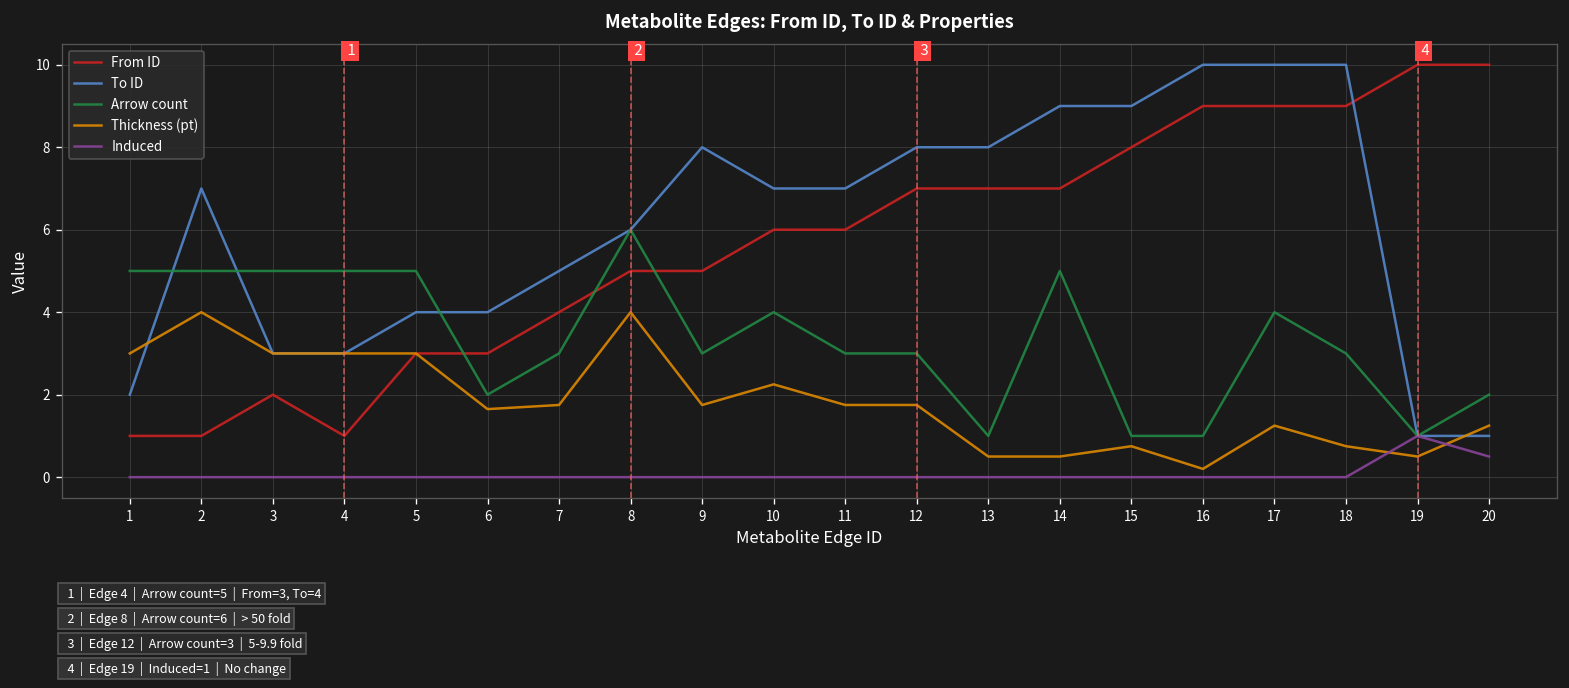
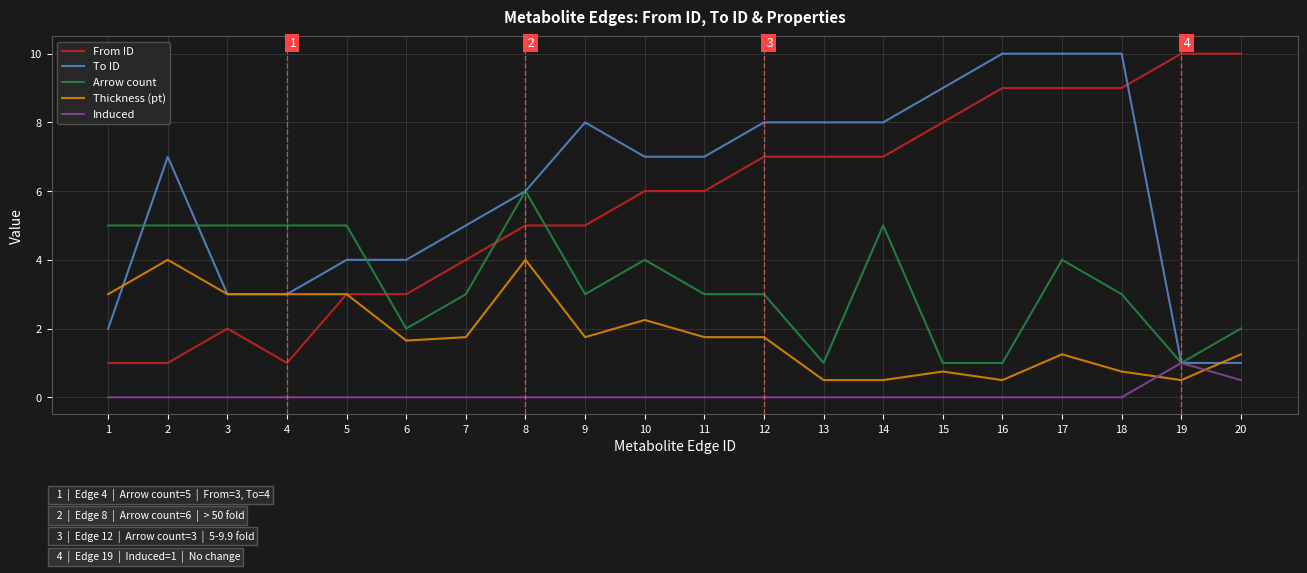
  {
    "From ID": {
      "1": 1.0,
      "2": 1.0,
      "3": 2.0,
      "4": 1.0,
      "6": 3.0,
      "7": 4.0,
      "8": 5.0,
      "9": 5.0,
      "10": 6.0,
      "11": 6.0,
      "12": 7.0,
      "13": 7.0,
      "14": 7.0,
      "15": 8.0,
      "16": 9.0,
      "17": 9.0,
      "18": 9.0,
      "20": 10.0
    },
    "To ID": {
      "1": 2,
      "2": 7,
      "5": 4,
      "6": 4,
      "7": 5,
      "9": 8,
      "10": 7,
      "11": 7,
      "12": 8,
      "13": 8,
-     "14": 9,
+     "14": 8,
      "15": 9,
      "16": 10,
      "17": 10,
      "18": 10,
      "20": 1
    },
    "Arrow count": {
      "1": 5.0,
      "2": 5.0,
      "3": 5.0,
      "4": 5.0,
      "5": 5.0,
      "6": 2.0,
      "7": 3.0,
      "9": 3.0,
      "10": 4.0,
      "11": 3.0,
      "12": 3.0,
      "13": 1.0,
      "14": 5.0,
      "15": 1.0,
      "16": 1.0,
      "17": 4.0,
      "18": 3.0,
      "20": 2.0
    },
    "Thickness (pt)": {
      "1": 3.0,
      "2": 4.0,
      "6": 1.7,
      "7": 1.8,
      "8": 4.0,
      "9": 1.8,
      "10": 2.3,
      "11": 1.8,
      "12": 1.8,
      "13": 0.5,
      "14": 0.5,
      "15": 0.8,
-     "16": 0.2,
+     "16": 0.5,
      "17": 1.3,
      "18": 0.8,
      "19": 0.5,
      "20": 1.3
    },
    "Induced": {
      "1": 0.0,
      "2": 0.0,
      "3": 0.0,
      "4": 0.0,
      "5": 0.0,
      "6": 0.0,
      "7": 0.0,
      "8": 0.0,
      "9": 0.0,
      "10": 0.0,
      "11": 0.0,
      "12": 0.0,
      "13": 0.0,
      "14": 0.0,
      "15": 0.0,
      "16": 0.0,
      "17": 0.0,
      "18": 0.0,
      "20": 0.5
    }
  }
